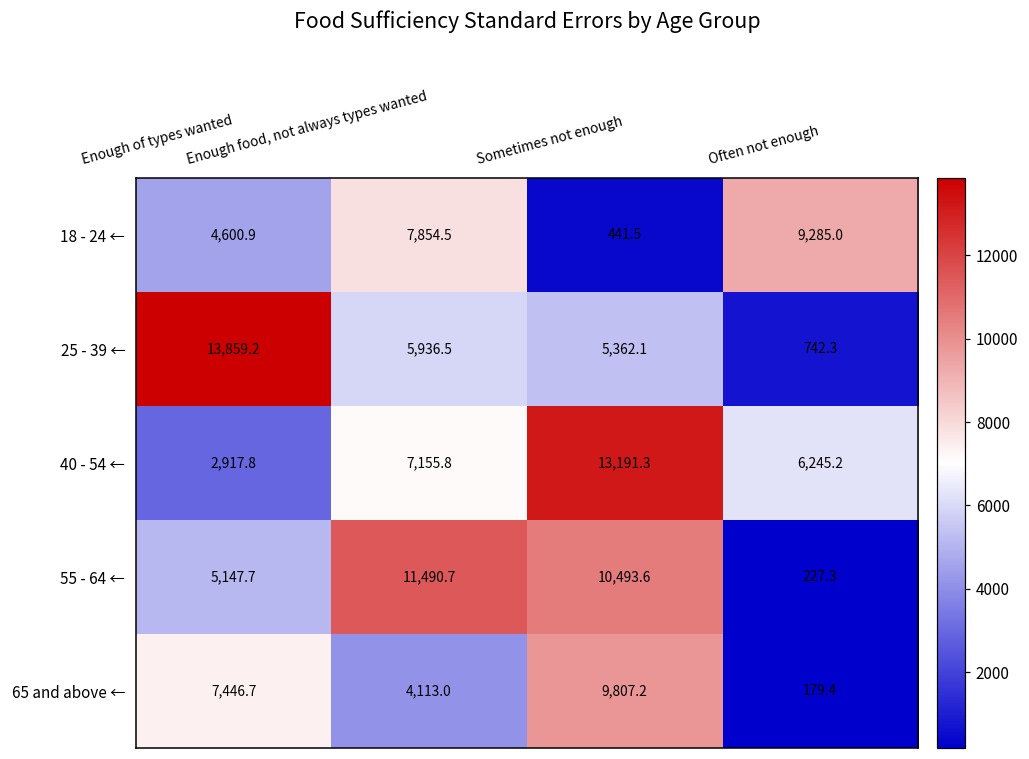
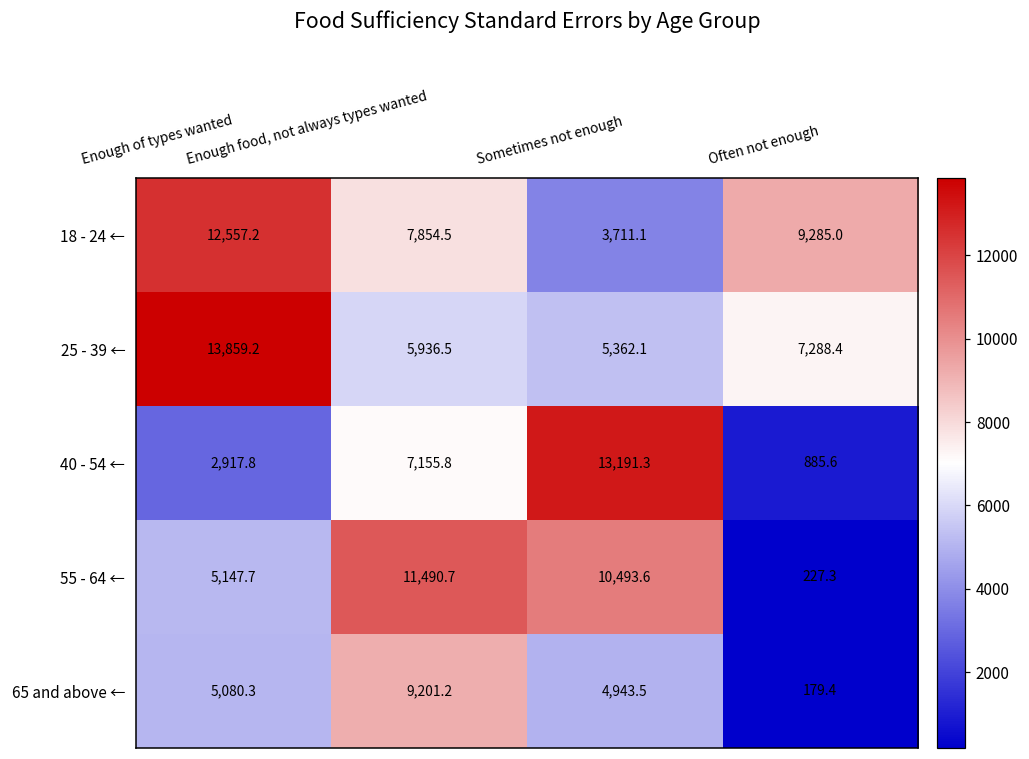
  {
    "18 - 24 ←": {
-     "Enough of types wanted": "4,600.9",
+     "Enough of types wanted": "12,557.2",
      "Enough food, not always types wanted": "7,854.5",
-     "Sometimes not enough": "441.5",
+     "Sometimes not enough": "3,711.1",
      "Often not enough": "9,285.0"
    },
    "25 - 39 ←": {
      "Enough of types wanted": "13,859.2",
      "Enough food, not always types wanted": "5,936.5",
      "Sometimes not enough": "5,362.1",
-     "Often not enough": "742.3"
+     "Often not enough": "7,288.4"
    },
    "40 - 54 ←": {
      "Enough of types wanted": "2,917.8",
      "Enough food, not always types wanted": "7,155.8",
      "Sometimes not enough": "13,191.3",
-     "Often not enough": "6,245.2"
+     "Often not enough": "885.6"
    },
    "55 - 64 ←": {
      "Enough of types wanted": "5,147.7",
      "Enough food, not always types wanted": "11,490.7",
      "Sometimes not enough": "10,493.6",
      "Often not enough": "227.3"
    },
    "65 and above ←": {
-     "Enough of types wanted": "7,446.7",
-     "Enough food, not always types wanted": "4,113.0",
-     "Sometimes not enough": "9,807.2",
+     "Enough of types wanted": "5,080.3",
+     "Enough food, not always types wanted": "9,201.2",
+     "Sometimes not enough": "4,943.5",
      "Often not enough": "179.4"
    }
  }
